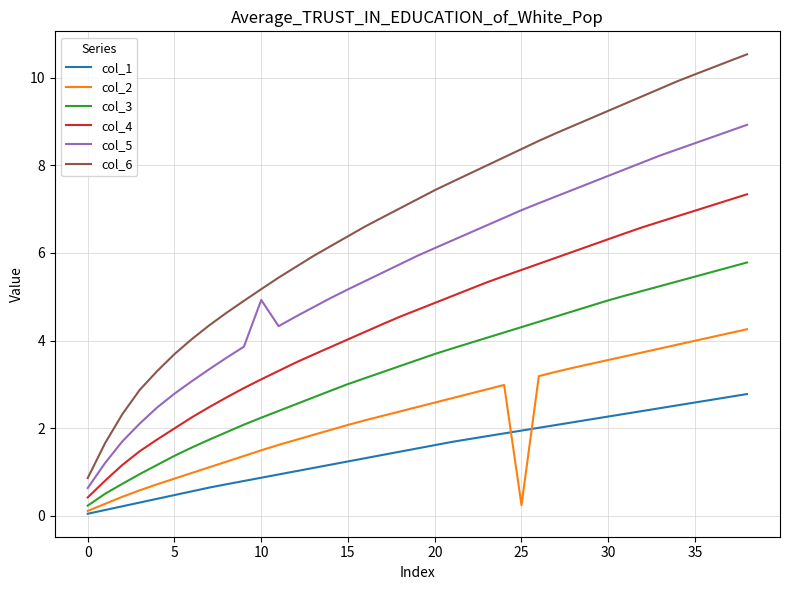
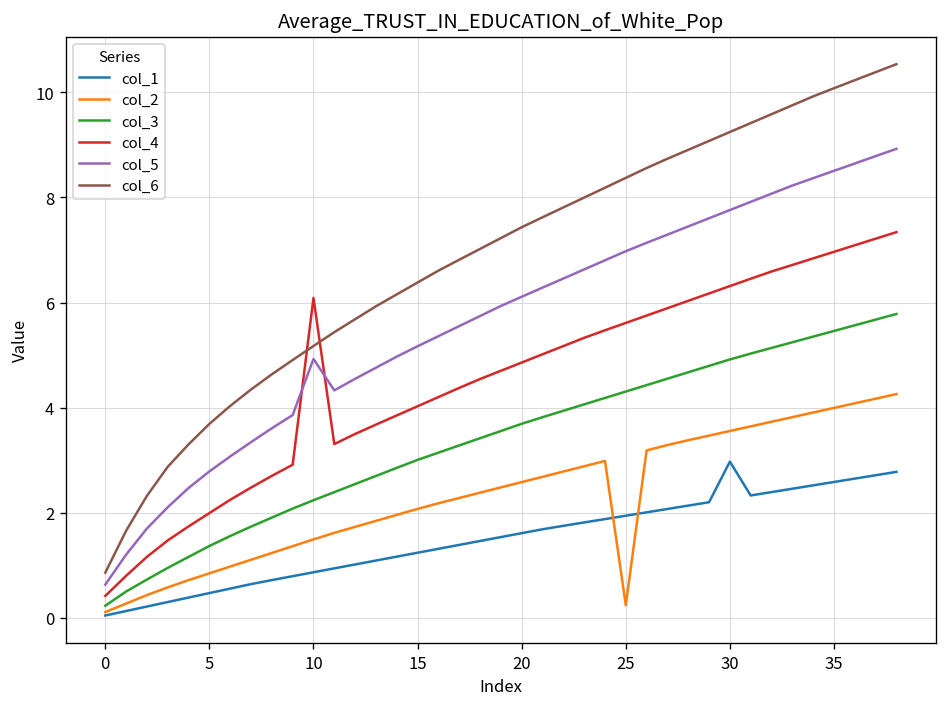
  {
    "col_1": {
      "0": 0.0,
      "5": 0.5,
      "10": 0.9,
      "15": 1.2,
      "20": 1.6,
      "25": 1.9,
-     "30": 2.3,
+     "30": 3.0,
      "35": 2.6
    },
    "col_2": {
      "0": 0.1,
      "5": 0.8,
      "10": 1.5,
      "15": 2.1,
      "20": 2.6,
      "25": 0.2,
      "30": 3.6,
      "35": 4.0
    },
    "col_3": {
      "0": 0.2,
      "5": 1.4,
      "10": 2.2,
      "15": 3.0,
      "20": 3.7,
      "25": 4.3,
      "30": 4.9,
      "35": 5.5
    },
    "col_4": {
      "0": 0.4,
      "5": 2.0,
-     "10": 3.1,
+     "10": 6.1,
      "15": 4.0,
      "20": 4.9,
      "25": 5.6,
      "30": 6.3,
      "35": 7.0
    },
    "col_5": {
      "0": 0.6,
      "5": 2.8,
      "10": 4.9,
      "15": 5.2,
      "20": 6.1,
      "25": 7.0,
      "30": 7.8,
      "35": 8.5
    },
    "col_6": {
      "0": 0.9,
      "5": 3.7,
      "10": 5.2,
      "15": 6.4,
      "20": 7.4,
      "25": 8.4,
      "30": 9.2,
      "35": 10.1
    }
  }
